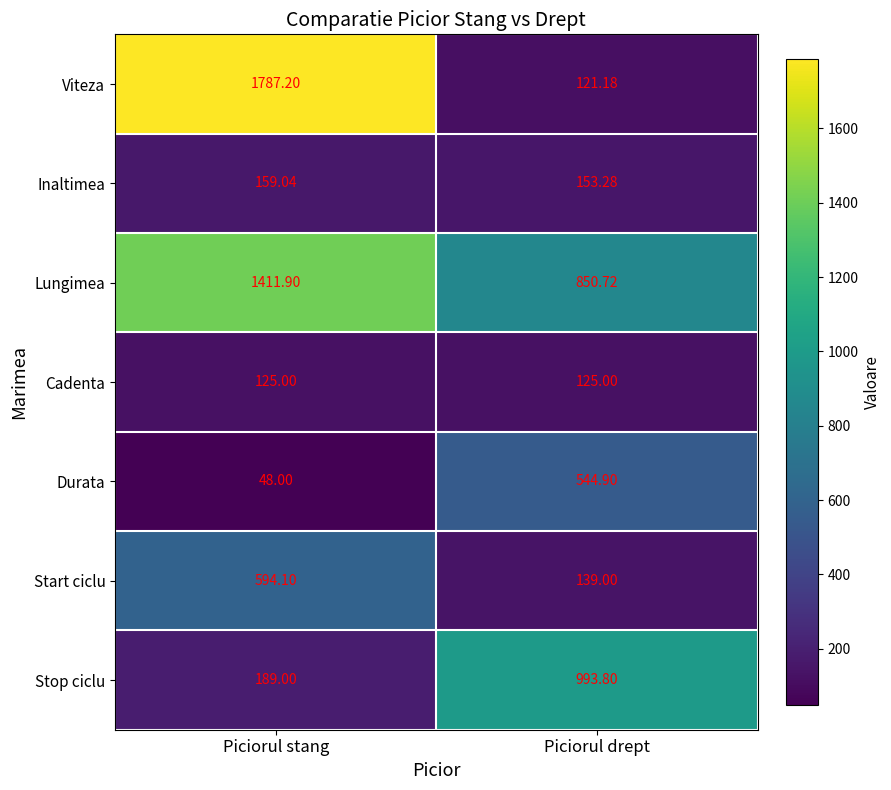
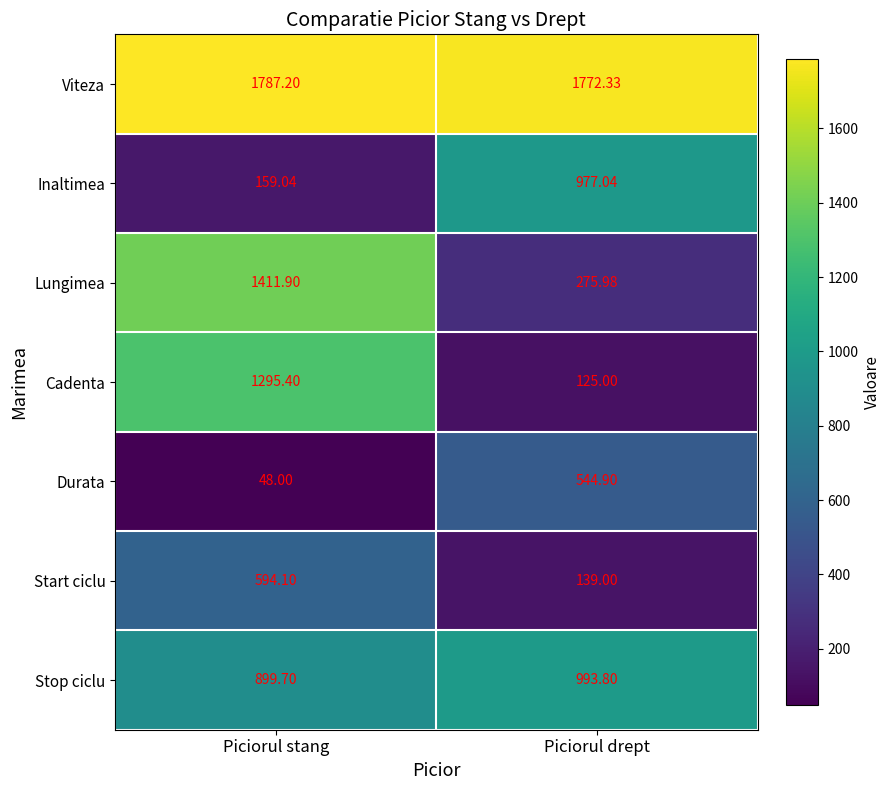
  {
    "Viteza": {
      "Piciorul stang": 1787.20,
-     "Piciorul drept": 121.18
+     "Piciorul drept": 1772.33
    },
    "Inaltimea": {
      "Piciorul stang": 159.04,
-     "Piciorul drept": 153.28
+     "Piciorul drept": 977.04
    },
    "Lungimea": {
      "Piciorul stang": 1411.90,
-     "Piciorul drept": 850.72
+     "Piciorul drept": 275.98
    },
    "Cadenta": {
-     "Piciorul stang": 125.00,
+     "Piciorul stang": 1295.40,
      "Piciorul drept": 125.00
    },
    "Durata": {
      "Piciorul stang": 48.00,
      "Piciorul drept": 544.90
    },
    "Start ciclu": {
      "Piciorul stang": 594.10,
      "Piciorul drept": 139.00
    },
    "Stop ciclu": {
-     "Piciorul stang": 189.00,
+     "Piciorul stang": 899.70,
      "Piciorul drept": 993.80
    }
  }
